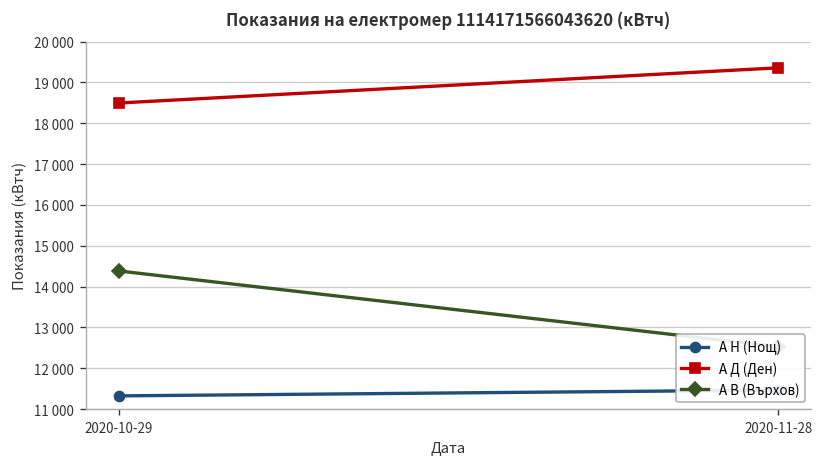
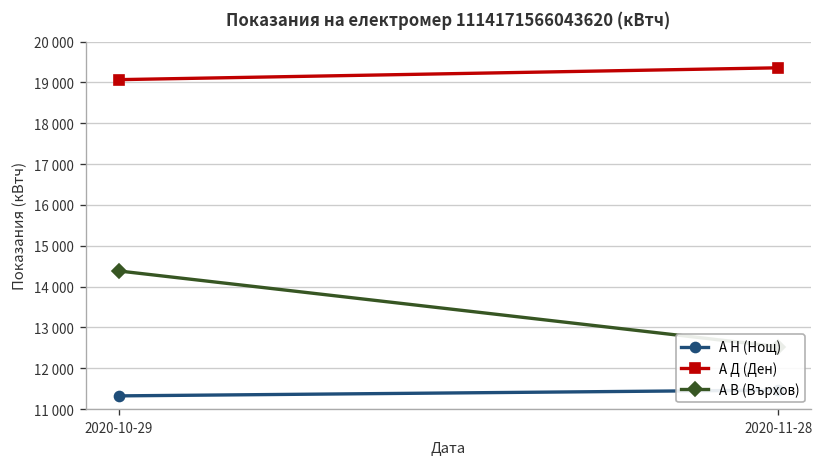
  {
    "А Н (Нощ)": {
      "2020-10-29": 11300
    },
    "А Д (Ден)": {
-     "2020-10-29": 18500,
+     "2020-10-29": 19100,
      "2020-11-28": 19400
    },
    "А В (Върхов)": {
      "2020-10-29": 14400
    }
  }
